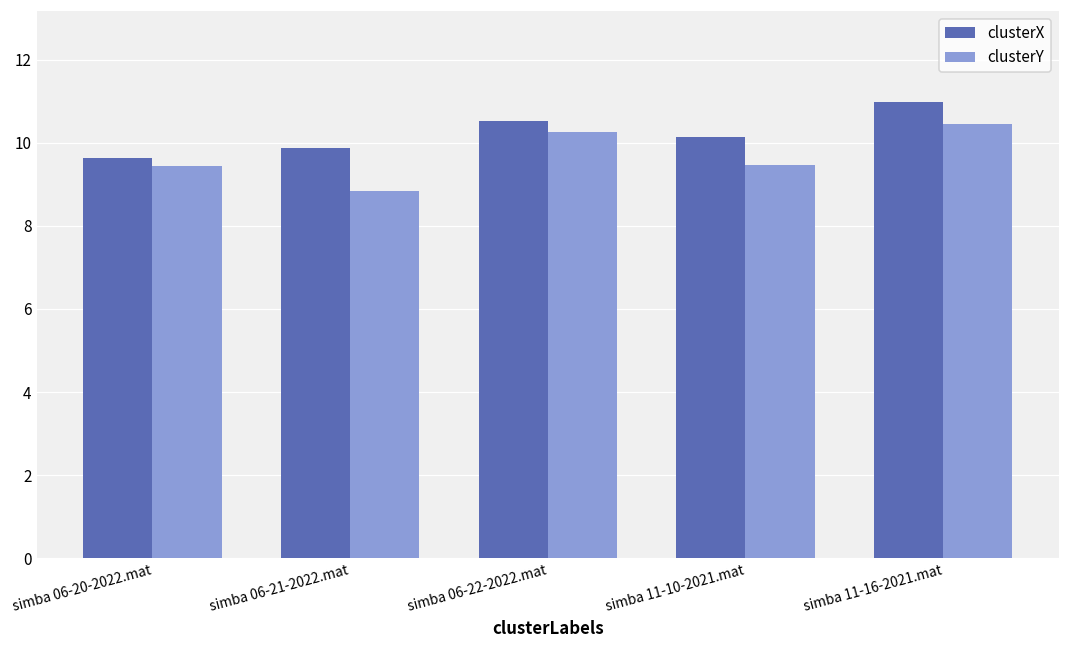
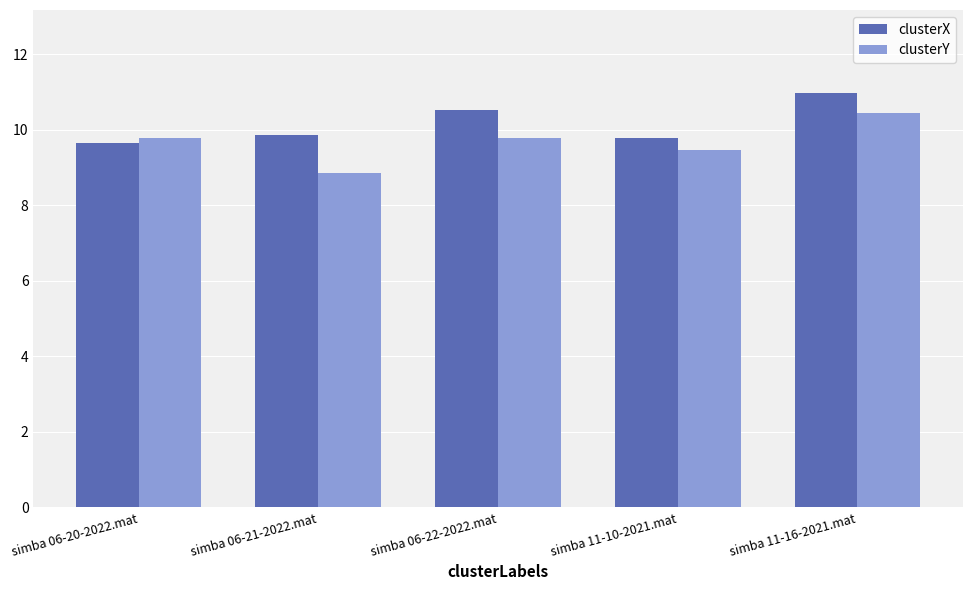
  {
    "clusterX": {
      "simba 06-20-2022.mat": 9.6,
      "simba 06-21-2022.mat": 9.9,
      "simba 06-22-2022.mat": 10.5,
-     "simba 11-10-2021.mat": 10.1,
+     "simba 11-10-2021.mat": 9.8,
      "simba 11-16-2021.mat": 11.0
    },
    "clusterY": {
-     "simba 06-20-2022.mat": 9.5,
+     "simba 06-20-2022.mat": 9.8,
      "simba 06-21-2022.mat": 8.8,
-     "simba 06-22-2022.mat": 10.3,
+     "simba 06-22-2022.mat": 9.8,
      "simba 11-10-2021.mat": 9.5,
      "simba 11-16-2021.mat": 10.5
    }
  }
